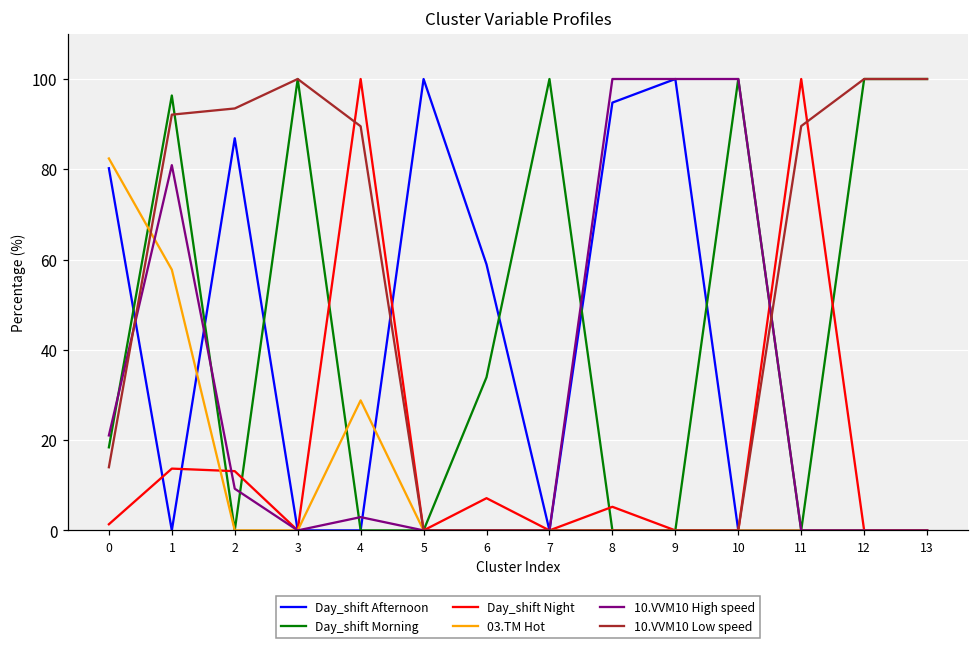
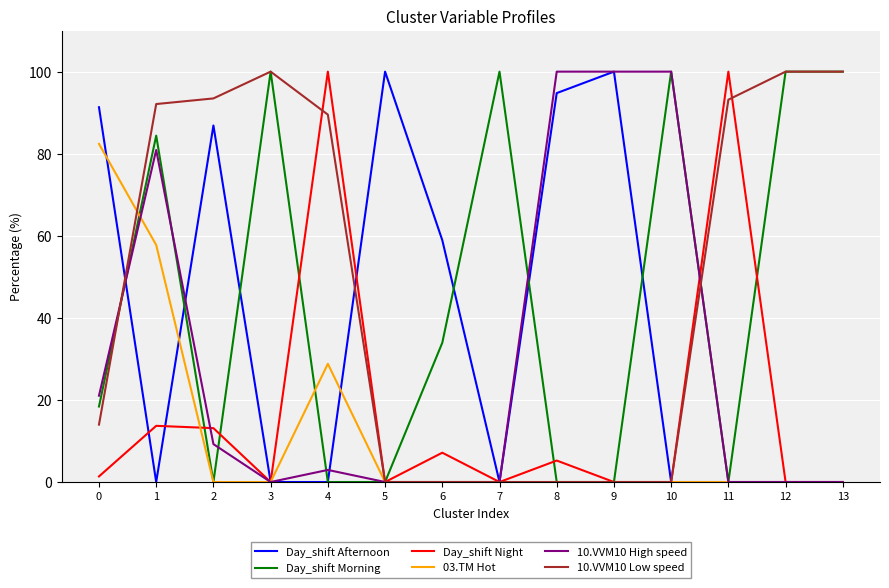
  {
    "Day_shift Afternoon": {
-     "0": 80,
+     "0": 91,
      "1": 0,
      "2": 87,
      "5": 100,
      "6": 59,
      "8": 95
    },
    "Day_shift Morning": {
      "0": 18,
-     "1": 96,
+     "1": 84,
      "6": 34,
      "7": 100
    },
    "Day_shift Night": {
      "0": 1,
      "1": 14,
      "2": 13,
      "4": 100,
      "6": 7,
      "8": 5,
      "11": 100
    },
    "03.TM Hot": {
      "0": 82,
      "1": 58,
      "4": 29
    },
    "10.VVM10 High speed": {
      "0": 21,
      "1": 81,
      "2": 9,
      "4": 3,
      "8": 100
    },
    "10.VVM10 Low speed": {
      "0": 14,
      "1": 92,
      "2": 93,
      "4": 90,
-     "11": 90
+     "11": 93
    }
  }
